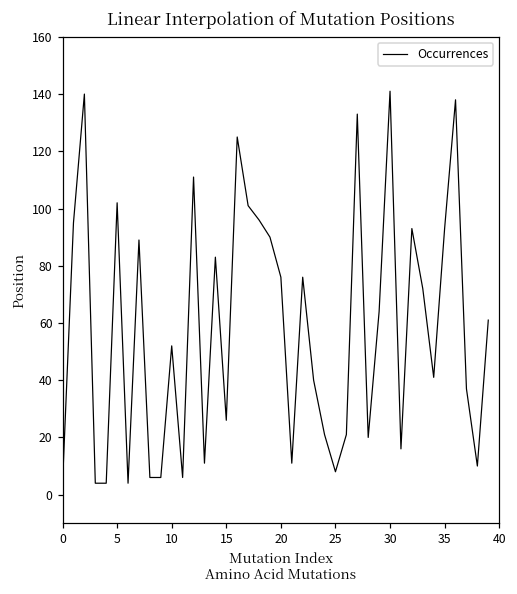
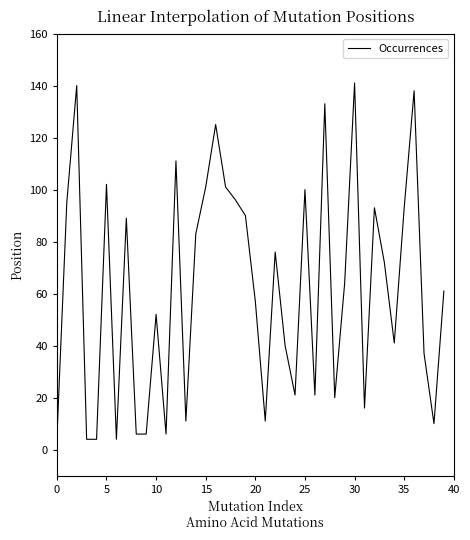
  {
    "0": 4,
    "5": 102,
    "10": 52,
-   "15": 26,
-   "20": 76,
-   "25": 8,
+   "15": 101,
+   "20": 57,
+   "25": 100,
    "30": 141,
    "35": 93
  }
